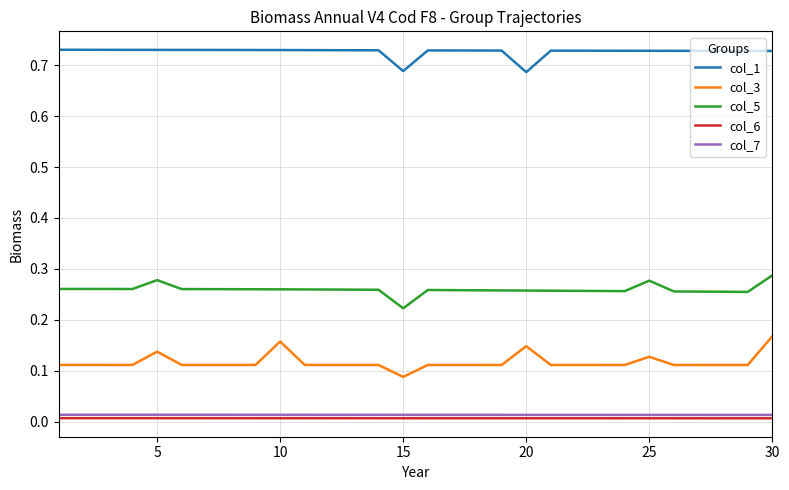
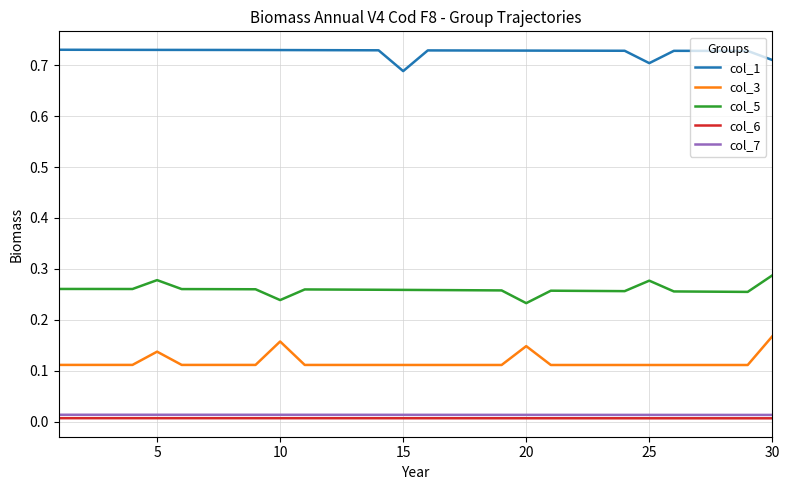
  {
    "col_1": {
      "5": 0.73,
      "10": 0.73,
      "15": 0.69,
-     "20": 0.69,
-     "25": 0.73,
-     "30": 0.73
+     "20": 0.73,
+     "25": 0.70,
+     "30": 0.71
    },
    "col_3": {
      "5": 0.14,
      "10": 0.16,
-     "15": 0.09,
+     "15": 0.11,
      "20": 0.15,
-     "25": 0.13,
+     "25": 0.11,
      "30": 0.17
    },
    "col_5": {
      "5": 0.28,
-     "10": 0.26,
-     "15": 0.22,
-     "20": 0.26,
+     "10": 0.24,
+     "15": 0.26,
+     "20": 0.23,
      "25": 0.28,
      "30": 0.29
    },
    "col_6": {
      "5": 0.01,
      "10": 0.01,
      "15": 0.01,
      "20": 0.01,
      "25": 0.01,
      "30": 0.01
    },
    "col_7": {
      "5": 0.01,
      "10": 0.01,
      "15": 0.01,
      "20": 0.01,
      "25": 0.01,
      "30": 0.01
    }
  }
